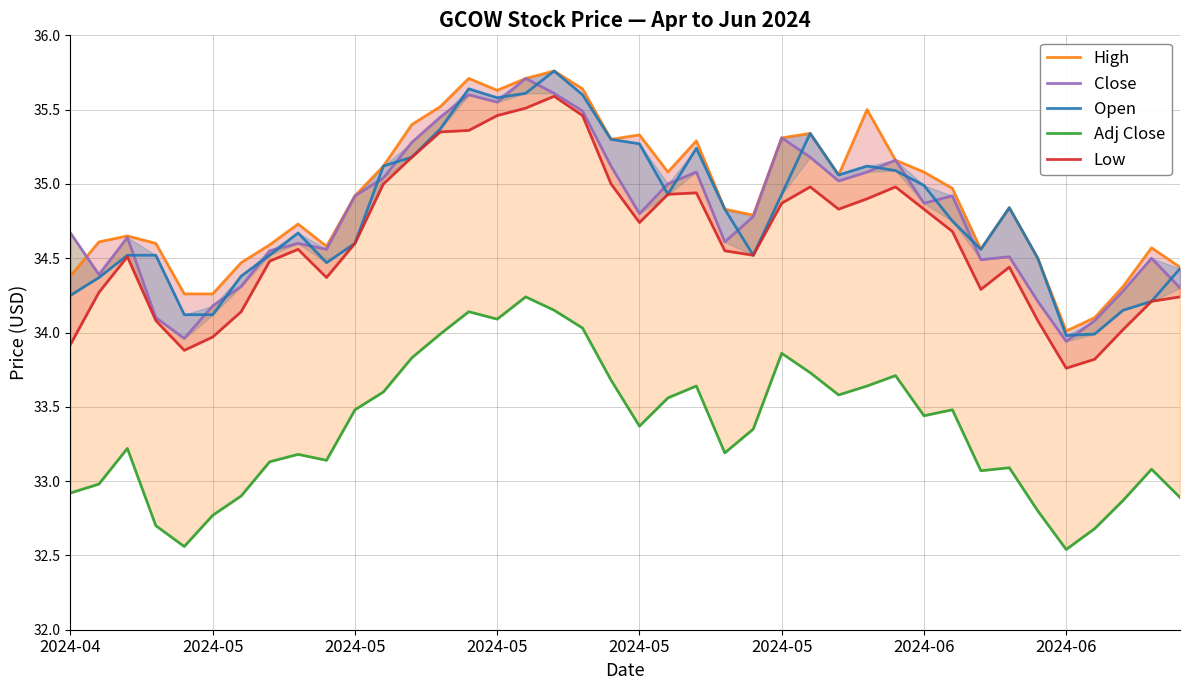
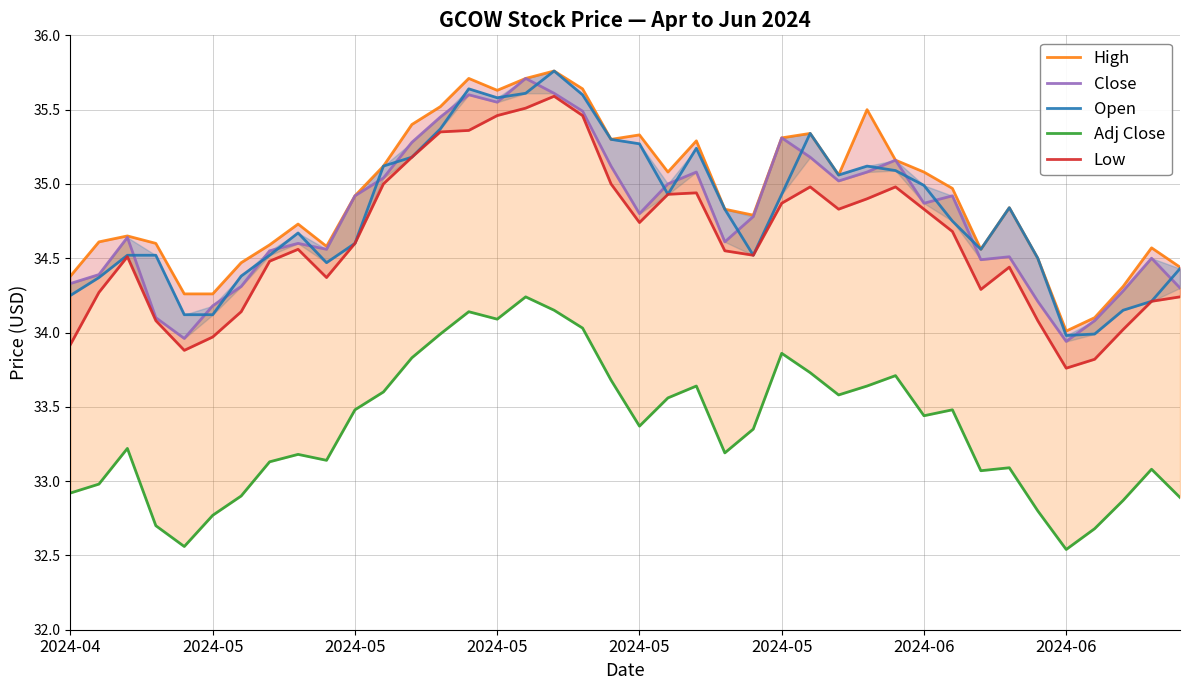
  {
    "High": {
      "2024-04": 34.38
    },
    "Close": {
-     "2024-04": 34.67
+     "2024-04": 34.33
    },
    "Adj Close": {
      "2024-04": 32.92
    },
    "Low": {
      "2024-04": 33.92
    }
  }
